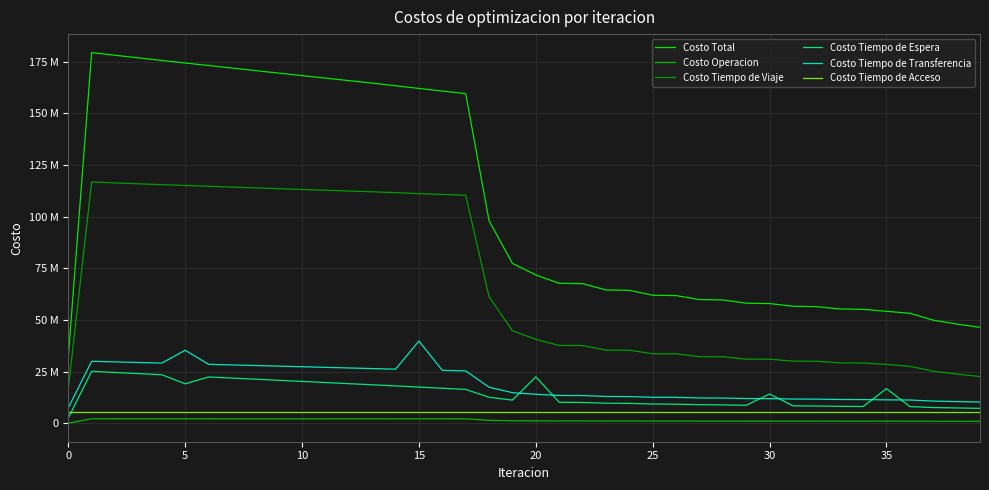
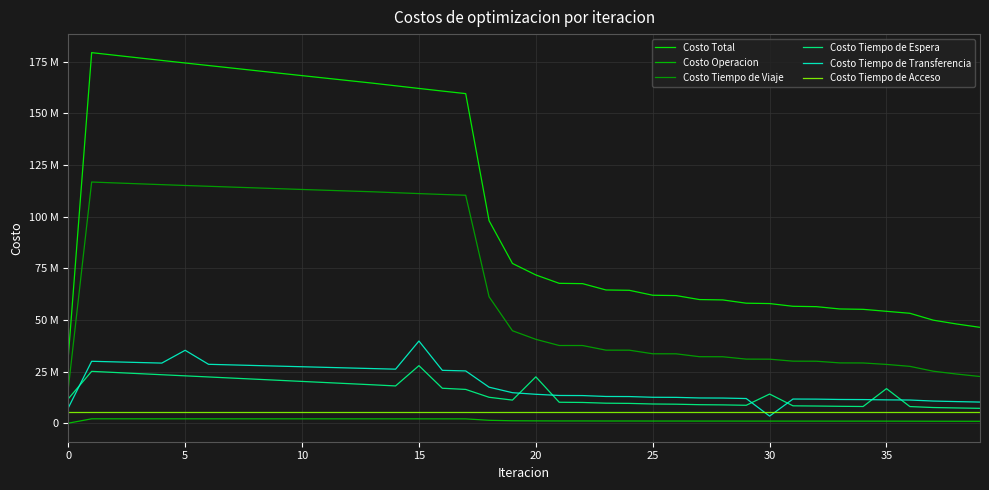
  {
    "Costo Tiempo de Espera": {
-     "0": 3000000,
-     "5": 19000000,
+     "0": 12000000,
+     "5": 23000000,
      "10": 20000000,
-     "15": 17000000,
+     "15": 28000000,
      "20": 22000000,
      "25": 9000000,
      "30": 14000000,
      "35": 17000000
    },
    "Costo Tiempo de Transferencia": {
      "0": 7000000,
      "5": 35000000,
      "10": 27000000,
      "15": 40000000,
      "20": 14000000,
      "25": 13000000,
-     "30": 12000000,
+     "30": 3000000,
      "35": 11000000
    },
    "Costo Tiempo de Acceso": {
      "0": 5000000,
      "5": 5000000,
      "10": 5000000,
      "15": 5000000,
      "20": 5000000,
      "25": 5000000,
      "30": 5000000,
      "35": 5000000
    }
  }
